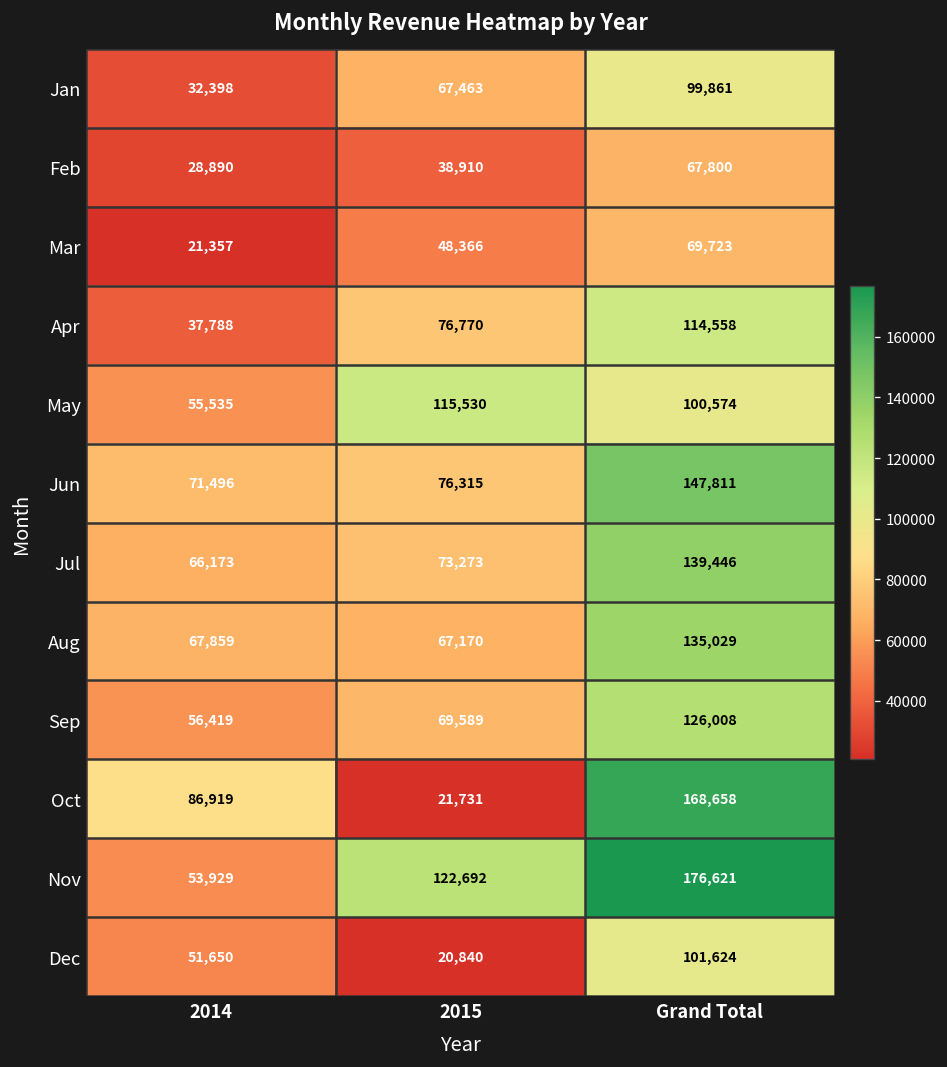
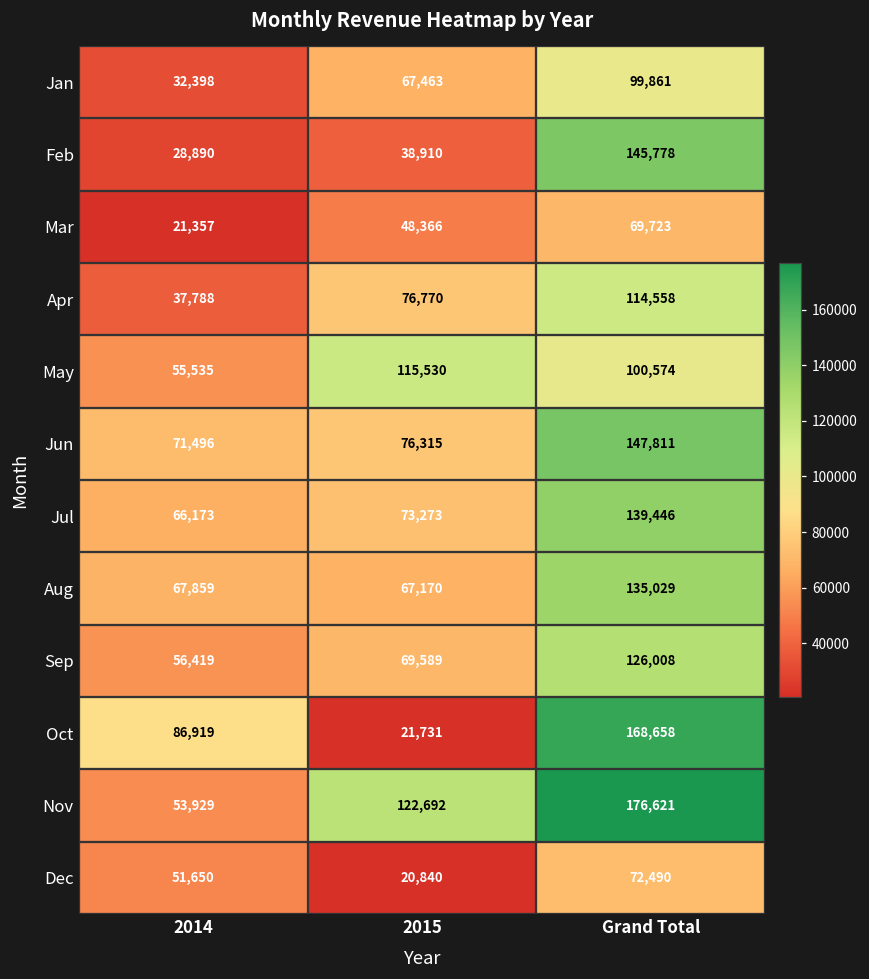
  {
    "Jan": {
      "2014": "32,398",
      "2015": "67,463",
      "Grand Total": "99,861"
    },
    "Feb": {
      "2014": "28,890",
      "2015": "38,910",
-     "Grand Total": "67,800"
+     "Grand Total": "145,778"
    },
    "Mar": {
      "2014": "21,357",
      "2015": "48,366",
      "Grand Total": "69,723"
    },
    "Apr": {
      "2014": "37,788",
      "2015": "76,770",
      "Grand Total": "114,558"
    },
    "May": {
      "2014": "55,535",
      "2015": "115,530",
      "Grand Total": "100,574"
    },
    "Jun": {
      "2014": "71,496",
      "2015": "76,315",
      "Grand Total": "147,811"
    },
    "Jul": {
      "2014": "66,173",
      "2015": "73,273",
      "Grand Total": "139,446"
    },
    "Aug": {
      "2014": "67,859",
      "2015": "67,170",
      "Grand Total": "135,029"
    },
    "Sep": {
      "2014": "56,419",
      "2015": "69,589",
      "Grand Total": "126,008"
    },
    "Oct": {
      "2014": "86,919",
      "2015": "21,731",
      "Grand Total": "168,658"
    },
    "Nov": {
      "2014": "53,929",
      "2015": "122,692",
      "Grand Total": "176,621"
    },
    "Dec": {
      "2014": "51,650",
      "2015": "20,840",
-     "Grand Total": "101,624"
+     "Grand Total": "72,490"
    }
  }
